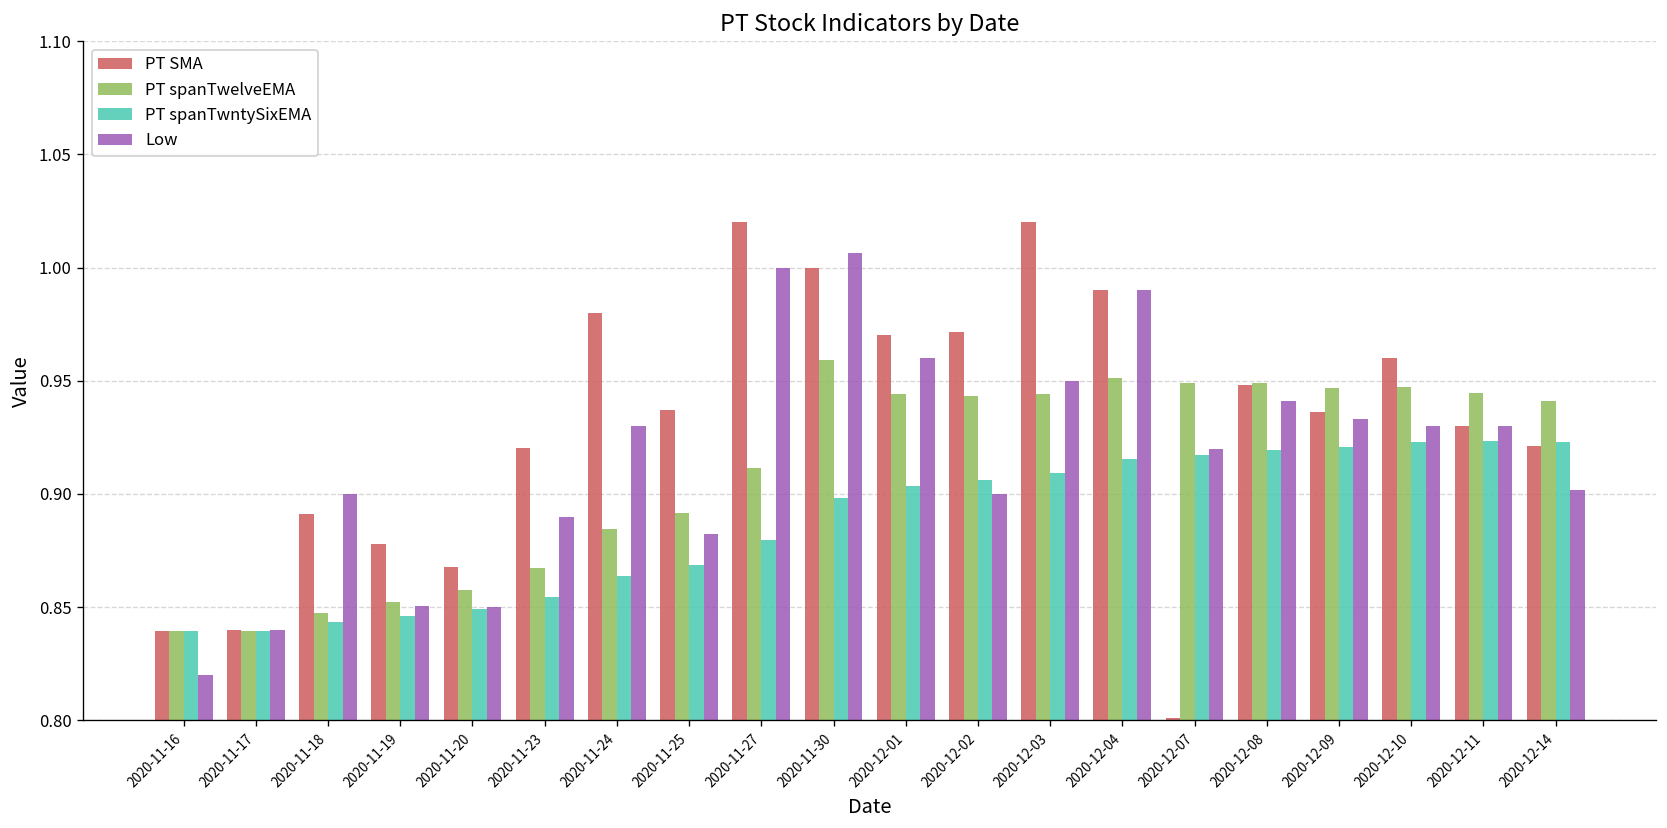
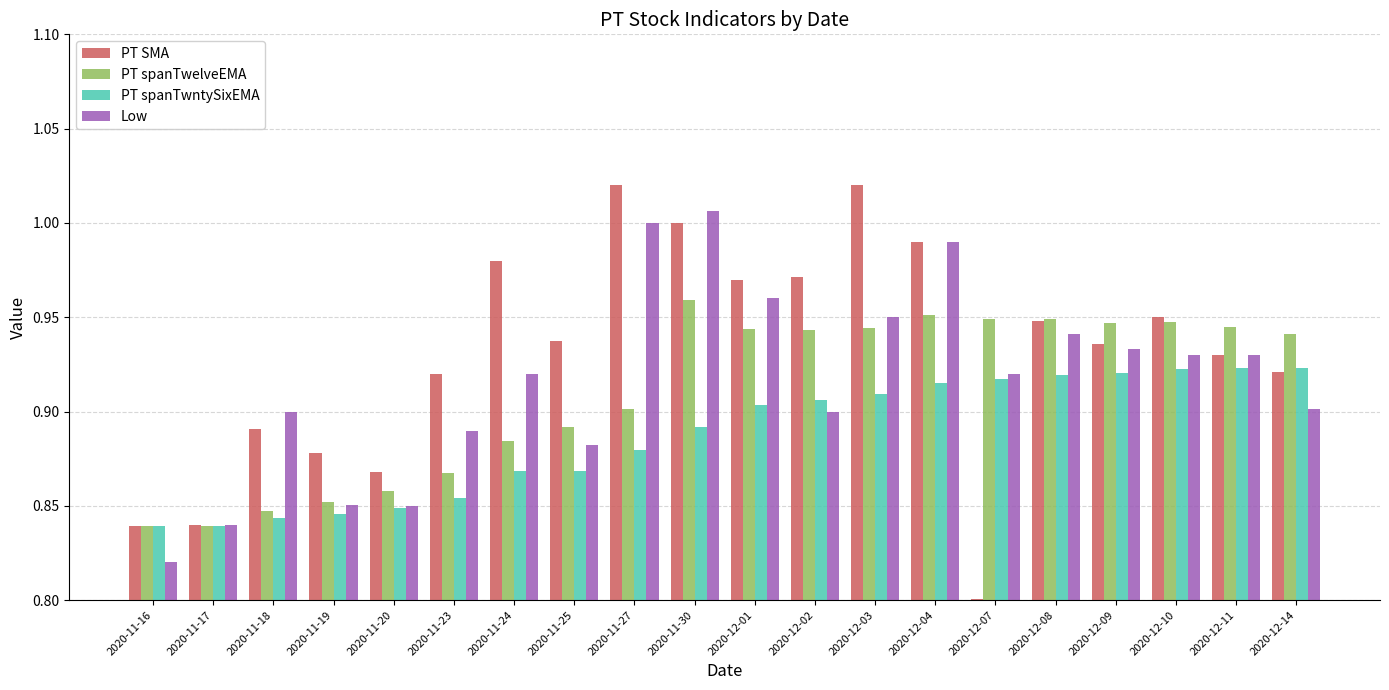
  {
    "PT SMA": {
      "2020-11-16": 0.84,
      "2020-11-17": 0.84,
      "2020-11-18": 0.89,
      "2020-11-19": 0.878,
      "2020-11-20": 0.868,
      "2020-11-23": 0.92,
      "2020-11-24": 0.98,
      "2020-11-25": 0.937,
      "2020-11-27": 1.02,
      "2020-11-30": 1.00,
      "2020-12-01": 0.97,
      "2020-12-02": 0.971,
      "2020-12-03": 1.02,
      "2020-12-04": 0.99,
      "2020-12-07": 0.80,
      "2020-12-08": 0.948,
      "2020-12-09": 0.936,
-     "2020-12-10": 0.96,
+     "2020-12-10": 0.95,
      "2020-12-11": 0.93,
      "2020-12-14": 0.92
    },
    "PT spanTwelveEMA": {
      "2020-11-16": 0.840,
      "2020-11-17": 0.840,
      "2020-11-18": 0.847,
      "2020-11-19": 0.852,
      "2020-11-20": 0.858,
      "2020-11-23": 0.867,
      "2020-11-24": 0.885,
      "2020-11-25": 0.892,
-     "2020-11-27": 0.911,
+     "2020-11-27": 0.901,
      "2020-11-30": 0.959,
      "2020-12-01": 0.944,
      "2020-12-02": 0.943,
      "2020-12-03": 0.944,
      "2020-12-04": 0.951,
      "2020-12-07": 0.949,
      "2020-12-08": 0.949,
      "2020-12-09": 0.947,
      "2020-12-10": 0.947,
      "2020-12-11": 0.945,
      "2020-12-14": 0.941
    },
    "PT spanTwntySixEMA": {
      "2020-11-16": 0.840,
      "2020-11-17": 0.840,
      "2020-11-18": 0.843,
      "2020-11-19": 0.846,
      "2020-11-20": 0.849,
      "2020-11-23": 0.854,
-     "2020-11-24": 0.864,
+     "2020-11-24": 0.868,
      "2020-11-25": 0.869,
      "2020-11-27": 0.880,
-     "2020-11-30": 0.898,
+     "2020-11-30": 0.892,
      "2020-12-01": 0.904,
      "2020-12-02": 0.906,
      "2020-12-03": 0.909,
      "2020-12-04": 0.915,
      "2020-12-07": 0.917,
      "2020-12-08": 0.919,
      "2020-12-09": 0.921,
      "2020-12-10": 0.923,
      "2020-12-11": 0.923,
      "2020-12-14": 0.923
    },
    "Low": {
      "2020-11-16": 0.82,
      "2020-11-17": 0.84,
      "2020-11-18": 0.90,
      "2020-11-19": 0.85,
      "2020-11-20": 0.85,
      "2020-11-23": 0.89,
-     "2020-11-24": 0.93,
+     "2020-11-24": 0.92,
      "2020-11-25": 0.882,
      "2020-11-27": 1.00,
      "2020-11-30": 1.006,
      "2020-12-01": 0.96,
      "2020-12-02": 0.90,
      "2020-12-03": 0.95,
      "2020-12-04": 0.99,
      "2020-12-07": 0.92,
      "2020-12-08": 0.94,
      "2020-12-09": 0.933,
      "2020-12-10": 0.93,
      "2020-12-11": 0.93,
      "2020-12-14": 0.902
    }
  }
